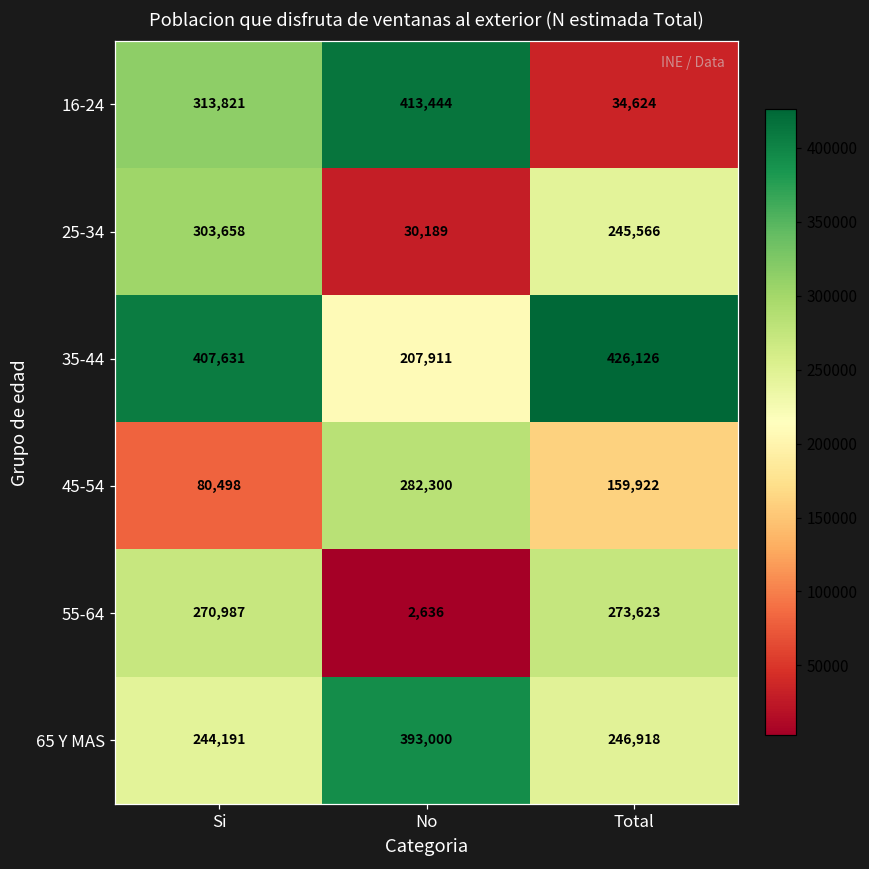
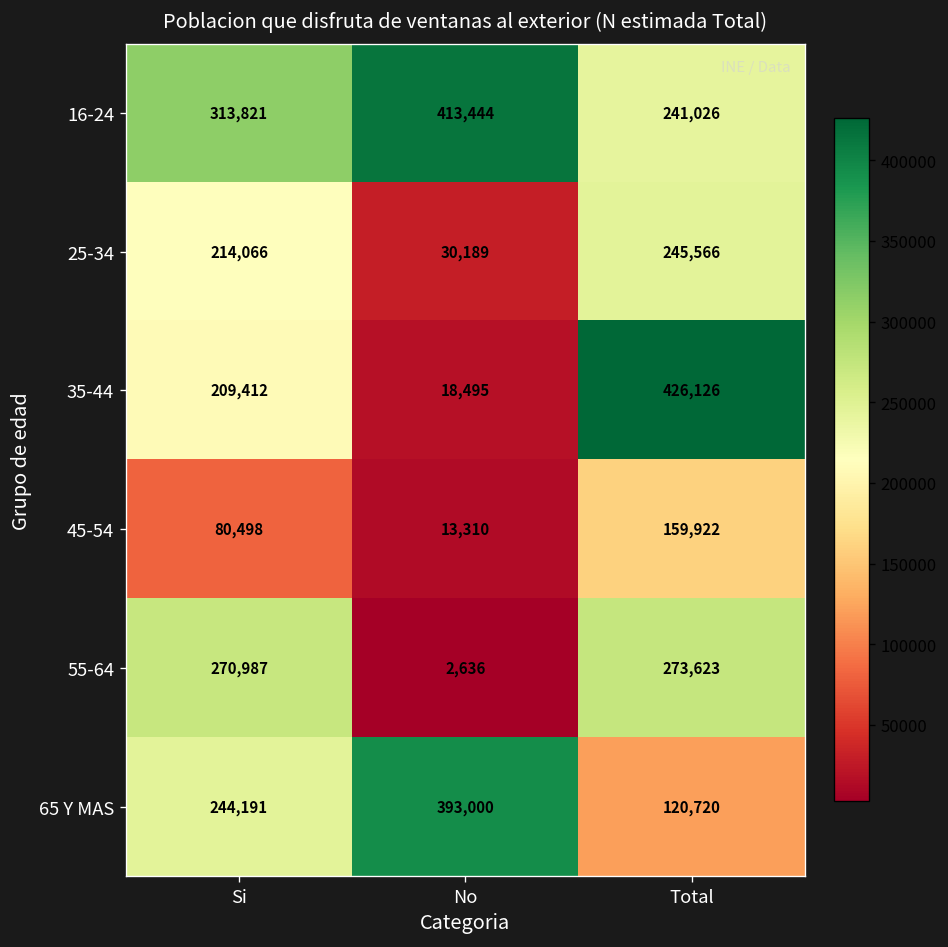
  {
    "16-24": {
      "Si": "313,821",
      "No": "413,444",
-     "Total": "34,624"
+     "Total": "241,026"
    },
    "25-34": {
-     "Si": "303,658",
+     "Si": "214,066",
      "No": "30,189",
      "Total": "245,566"
    },
    "35-44": {
-     "Si": "407,631",
-     "No": "207,911",
+     "Si": "209,412",
+     "No": "18,495",
      "Total": "426,126"
    },
    "45-54": {
      "Si": "80,498",
-     "No": "282,300",
+     "No": "13,310",
      "Total": "159,922"
    },
    "55-64": {
      "Si": "270,987",
      "No": "2,636",
      "Total": "273,623"
    },
    "65 Y MAS": {
      "Si": "244,191",
      "No": "393,000",
-     "Total": "246,918"
+     "Total": "120,720"
    }
  }
